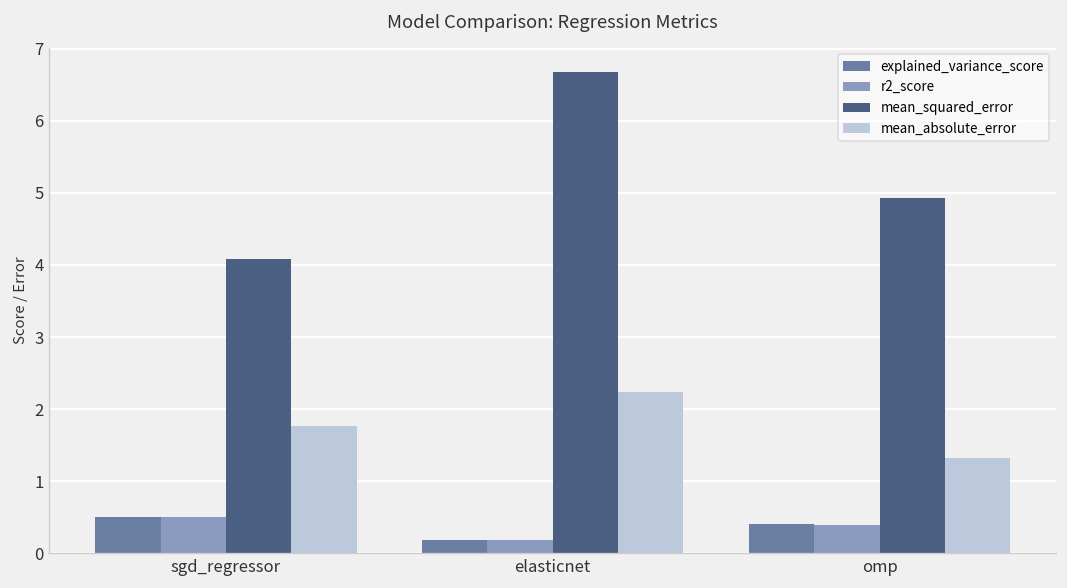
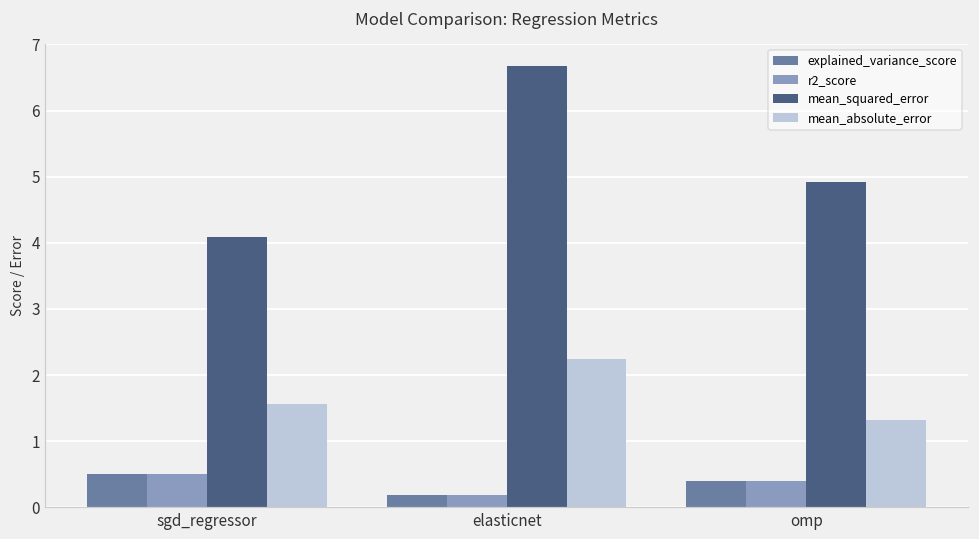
  {
    "mean_absolute_error": {
-     "sgd_regressor": 1.8,
+     "sgd_regressor": 1.6,
      "elasticnet": 2.2,
      "omp": 1.3
    }
  }
